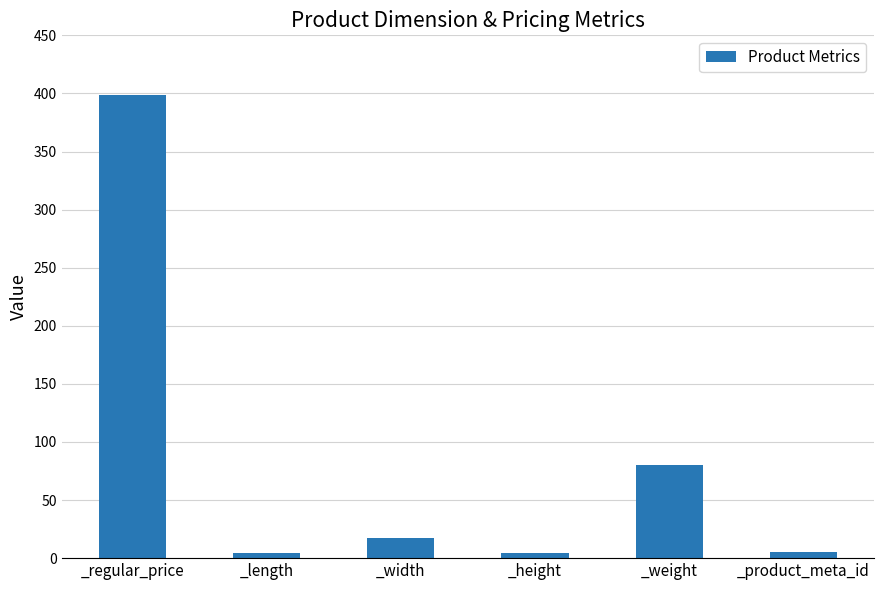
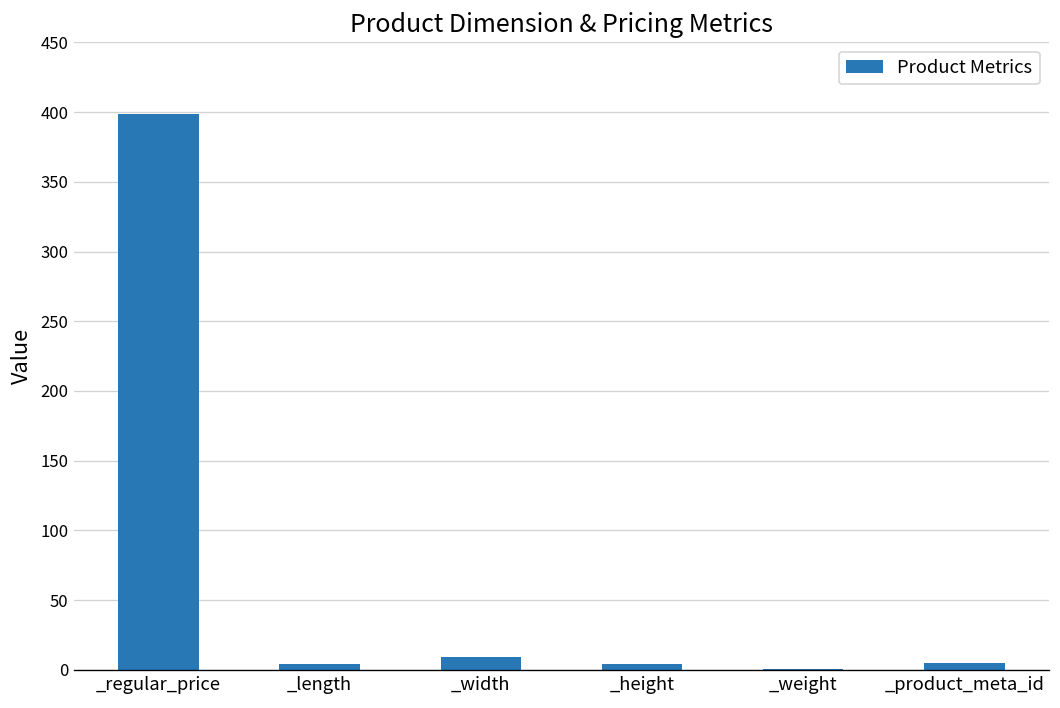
  {
    "_regular_price": 399,
    "_length": 4,
-   "_width": 17,
+   "_width": 9,
    "_height": 4,
-   "_weight": 80,
+   "_weight": 1,
    "_product_meta_id": 5
  }
